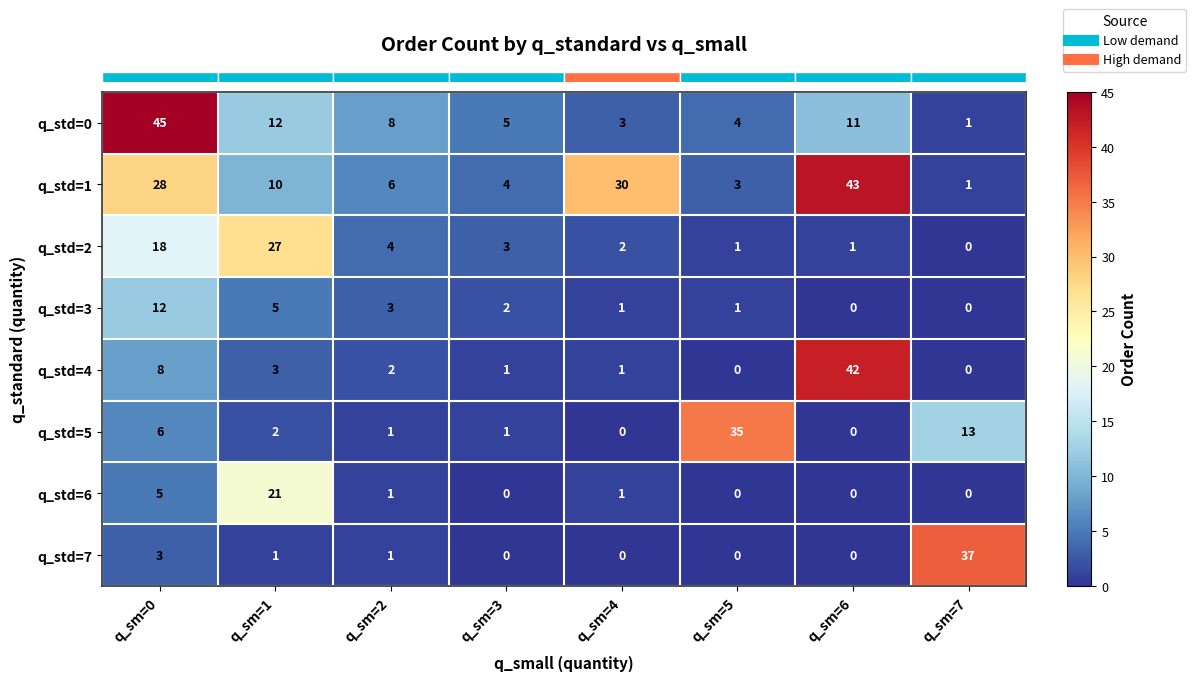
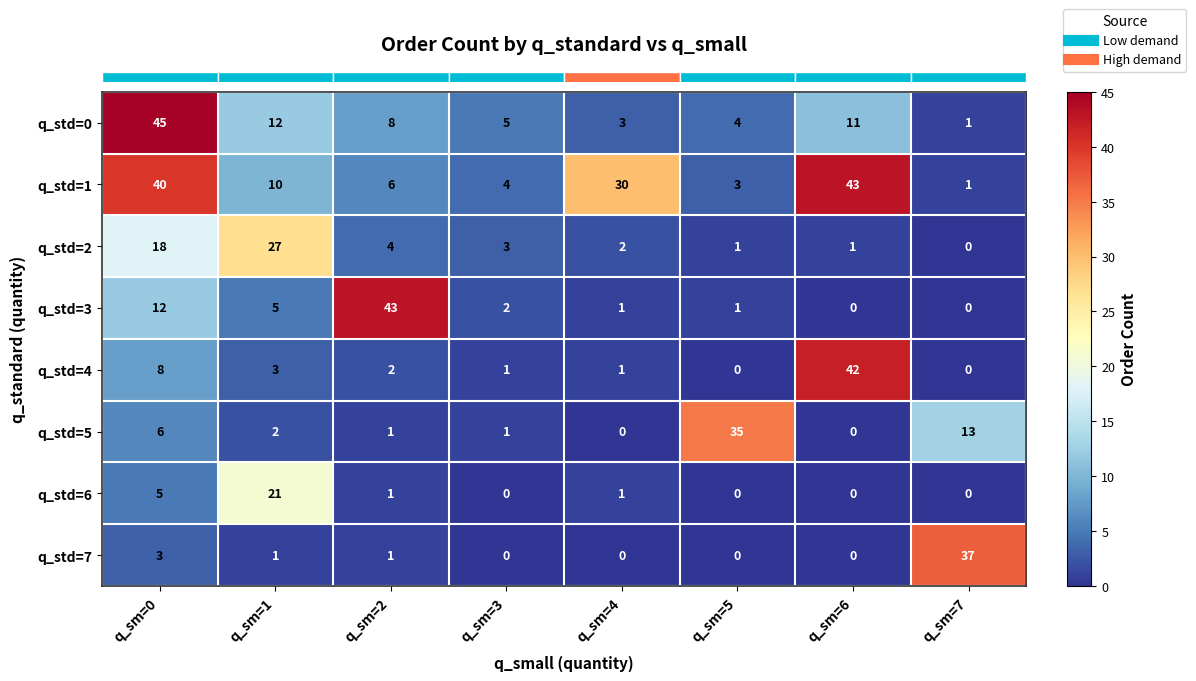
  {
    "q_std=0": {
      "q_sm=0": 45,
      "q_sm=1": 12,
      "q_sm=2": 8,
      "q_sm=3": 5,
      "q_sm=4": 3,
      "q_sm=5": 4,
      "q_sm=6": 11,
      "q_sm=7": 1
    },
    "q_std=1": {
-     "q_sm=0": 28,
+     "q_sm=0": 40,
      "q_sm=1": 10,
      "q_sm=2": 6,
      "q_sm=3": 4,
      "q_sm=4": 30,
      "q_sm=5": 3,
      "q_sm=6": 43,
      "q_sm=7": 1
    },
    "q_std=2": {
      "q_sm=0": 18,
      "q_sm=1": 27,
      "q_sm=2": 4,
      "q_sm=3": 3,
      "q_sm=4": 2,
      "q_sm=5": 1,
      "q_sm=6": 1,
      "q_sm=7": 0
    },
    "q_std=3": {
      "q_sm=0": 12,
      "q_sm=1": 5,
-     "q_sm=2": 3,
+     "q_sm=2": 43,
      "q_sm=3": 2,
      "q_sm=4": 1,
      "q_sm=5": 1,
      "q_sm=6": 0,
      "q_sm=7": 0
    },
    "q_std=4": {
      "q_sm=0": 8,
      "q_sm=1": 3,
      "q_sm=2": 2,
      "q_sm=3": 1,
      "q_sm=4": 1,
      "q_sm=5": 0,
      "q_sm=6": 42,
      "q_sm=7": 0
    },
    "q_std=5": {
      "q_sm=0": 6,
      "q_sm=1": 2,
      "q_sm=2": 1,
      "q_sm=3": 1,
      "q_sm=4": 0,
      "q_sm=5": 35,
      "q_sm=6": 0,
      "q_sm=7": 13
    },
    "q_std=6": {
      "q_sm=0": 5,
      "q_sm=1": 21,
      "q_sm=2": 1,
      "q_sm=3": 0,
      "q_sm=4": 1,
      "q_sm=5": 0,
      "q_sm=6": 0,
      "q_sm=7": 0
    },
    "q_std=7": {
      "q_sm=0": 3,
      "q_sm=1": 1,
      "q_sm=2": 1,
      "q_sm=3": 0,
      "q_sm=4": 0,
      "q_sm=5": 0,
      "q_sm=6": 0,
      "q_sm=7": 37
    }
  }
